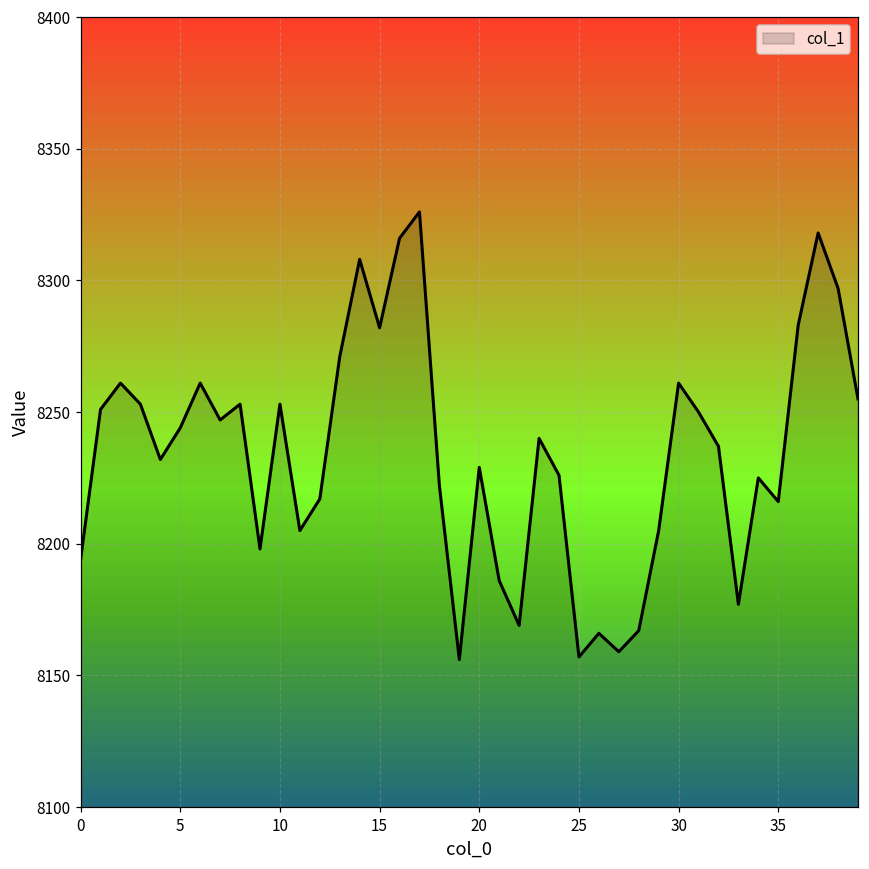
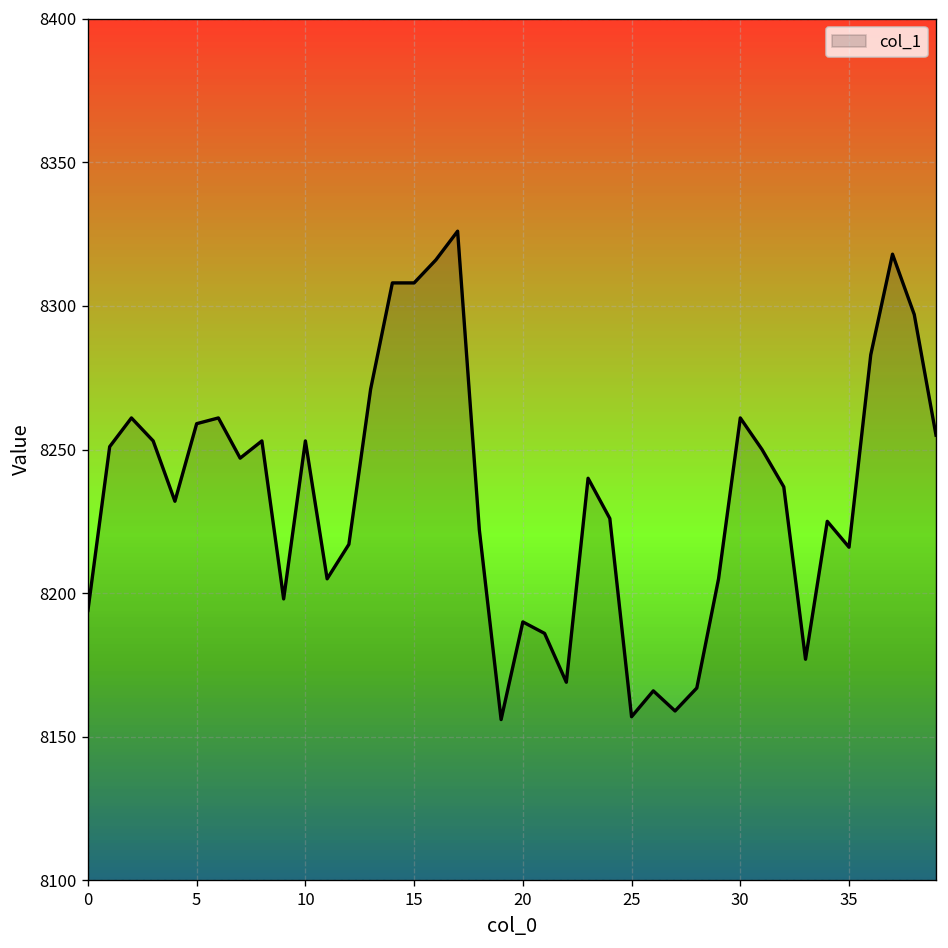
  {
    "0": 8194,
-   "5": 8244,
+   "5": 8259,
    "10": 8253,
-   "15": 8282,
-   "20": 8229,
+   "15": 8308,
+   "20": 8190,
    "25": 8157,
    "30": 8261,
    "35": 8216
  }
